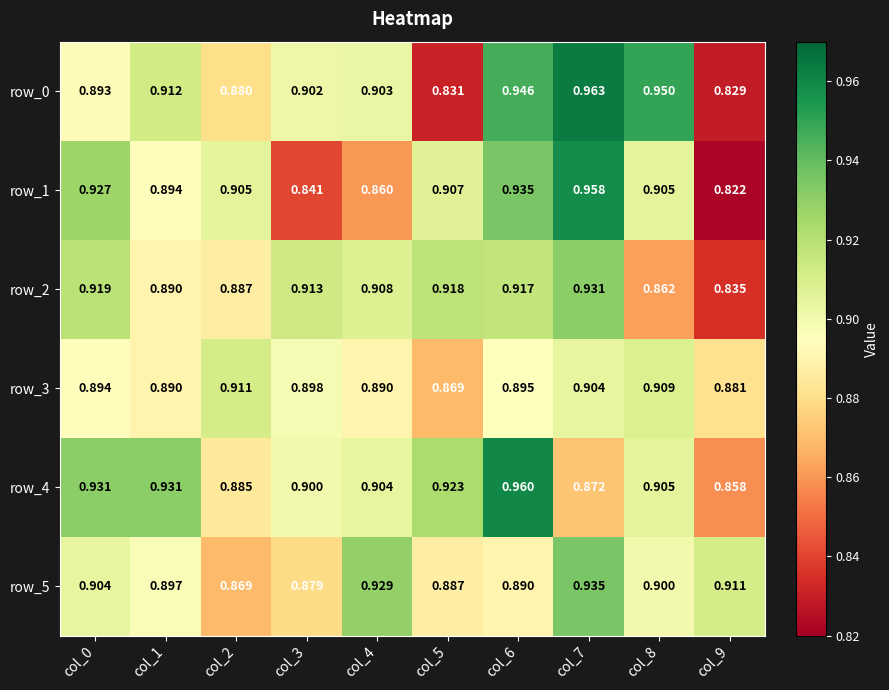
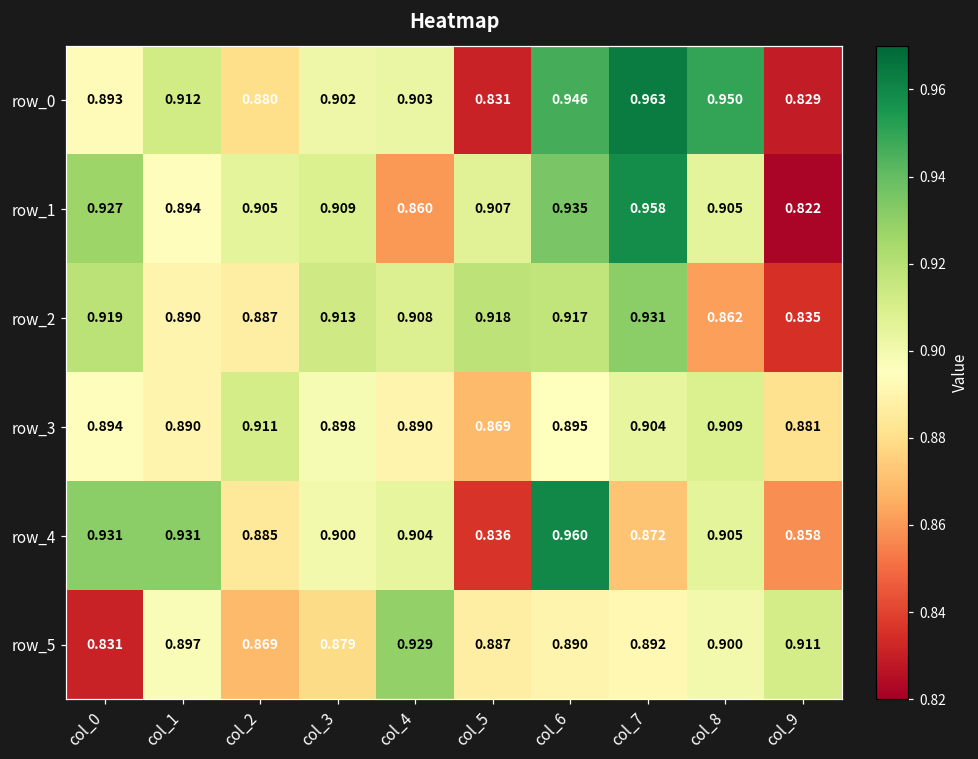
  {
    "row_0": {
      "col_0": 0.893,
      "col_1": 0.912,
      "col_2": 0.880,
      "col_3": 0.902,
      "col_4": 0.903,
      "col_5": 0.831,
      "col_6": 0.946,
      "col_7": 0.963,
      "col_8": 0.950,
      "col_9": 0.829
    },
    "row_1": {
      "col_0": 0.927,
      "col_1": 0.894,
      "col_2": 0.905,
-     "col_3": 0.841,
+     "col_3": 0.909,
      "col_4": 0.860,
      "col_5": 0.907,
      "col_6": 0.935,
      "col_7": 0.958,
      "col_8": 0.905,
      "col_9": 0.822
    },
    "row_2": {
      "col_0": 0.919,
      "col_1": 0.890,
      "col_2": 0.887,
      "col_3": 0.913,
      "col_4": 0.908,
      "col_5": 0.918,
      "col_6": 0.917,
      "col_7": 0.931,
      "col_8": 0.862,
      "col_9": 0.835
    },
    "row_3": {
      "col_0": 0.894,
      "col_1": 0.890,
      "col_2": 0.911,
      "col_3": 0.898,
      "col_4": 0.890,
      "col_5": 0.869,
      "col_6": 0.895,
      "col_7": 0.904,
      "col_8": 0.909,
      "col_9": 0.881
    },
    "row_4": {
      "col_0": 0.931,
      "col_1": 0.931,
      "col_2": 0.885,
      "col_3": 0.900,
      "col_4": 0.904,
-     "col_5": 0.923,
+     "col_5": 0.836,
      "col_6": 0.960,
      "col_7": 0.872,
      "col_8": 0.905,
      "col_9": 0.858
    },
    "row_5": {
-     "col_0": 0.904,
+     "col_0": 0.831,
      "col_1": 0.897,
      "col_2": 0.869,
      "col_3": 0.879,
      "col_4": 0.929,
      "col_5": 0.887,
      "col_6": 0.890,
-     "col_7": 0.935,
+     "col_7": 0.892,
      "col_8": 0.900,
      "col_9": 0.911
    }
  }
